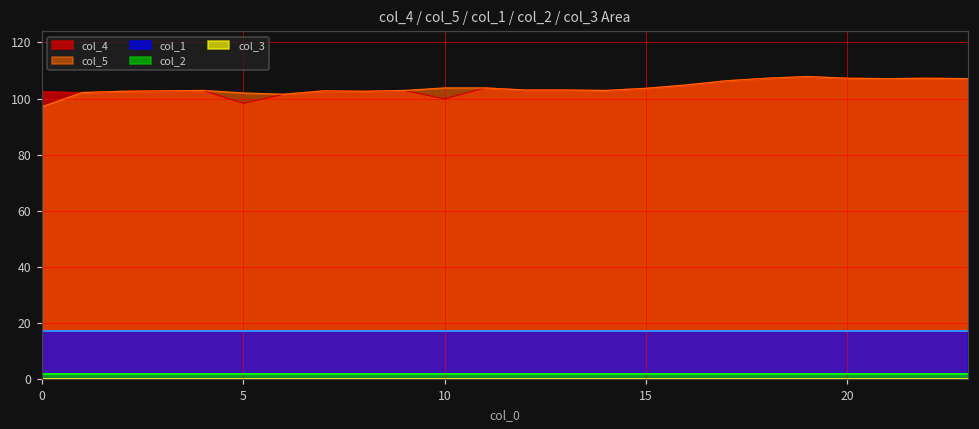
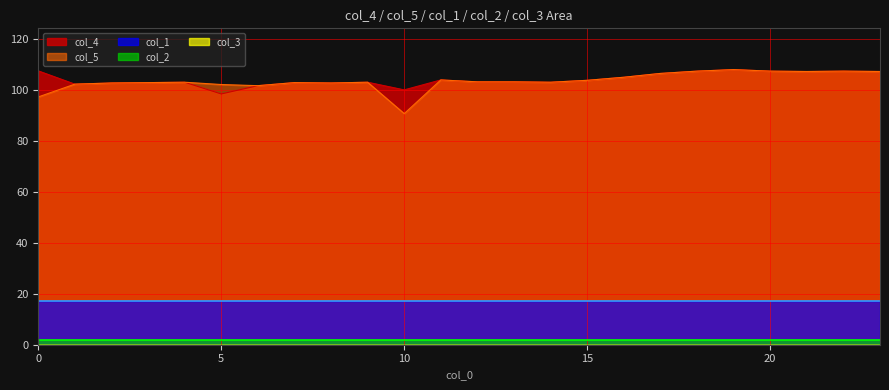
  {
    "col_4": {
-     "0": 102,
+     "0": 107,
      "5": 98,
      "10": 100
    },
    "col_5": {
      "0": 97,
      "5": 102,
-     "10": 104
+     "10": 91
    },
    "col_1": {
      "0": 17,
      "5": 17,
      "10": 17,
      "15": 17,
      "20": 17
    },
    "col_2": {
      "0": 2,
      "5": 2,
      "10": 2,
      "15": 2,
      "20": 2
    },
    "col_3": {
      "0": 0,
      "5": 0,
      "10": 0,
      "15": 0,
      "20": 0
    }
  }
